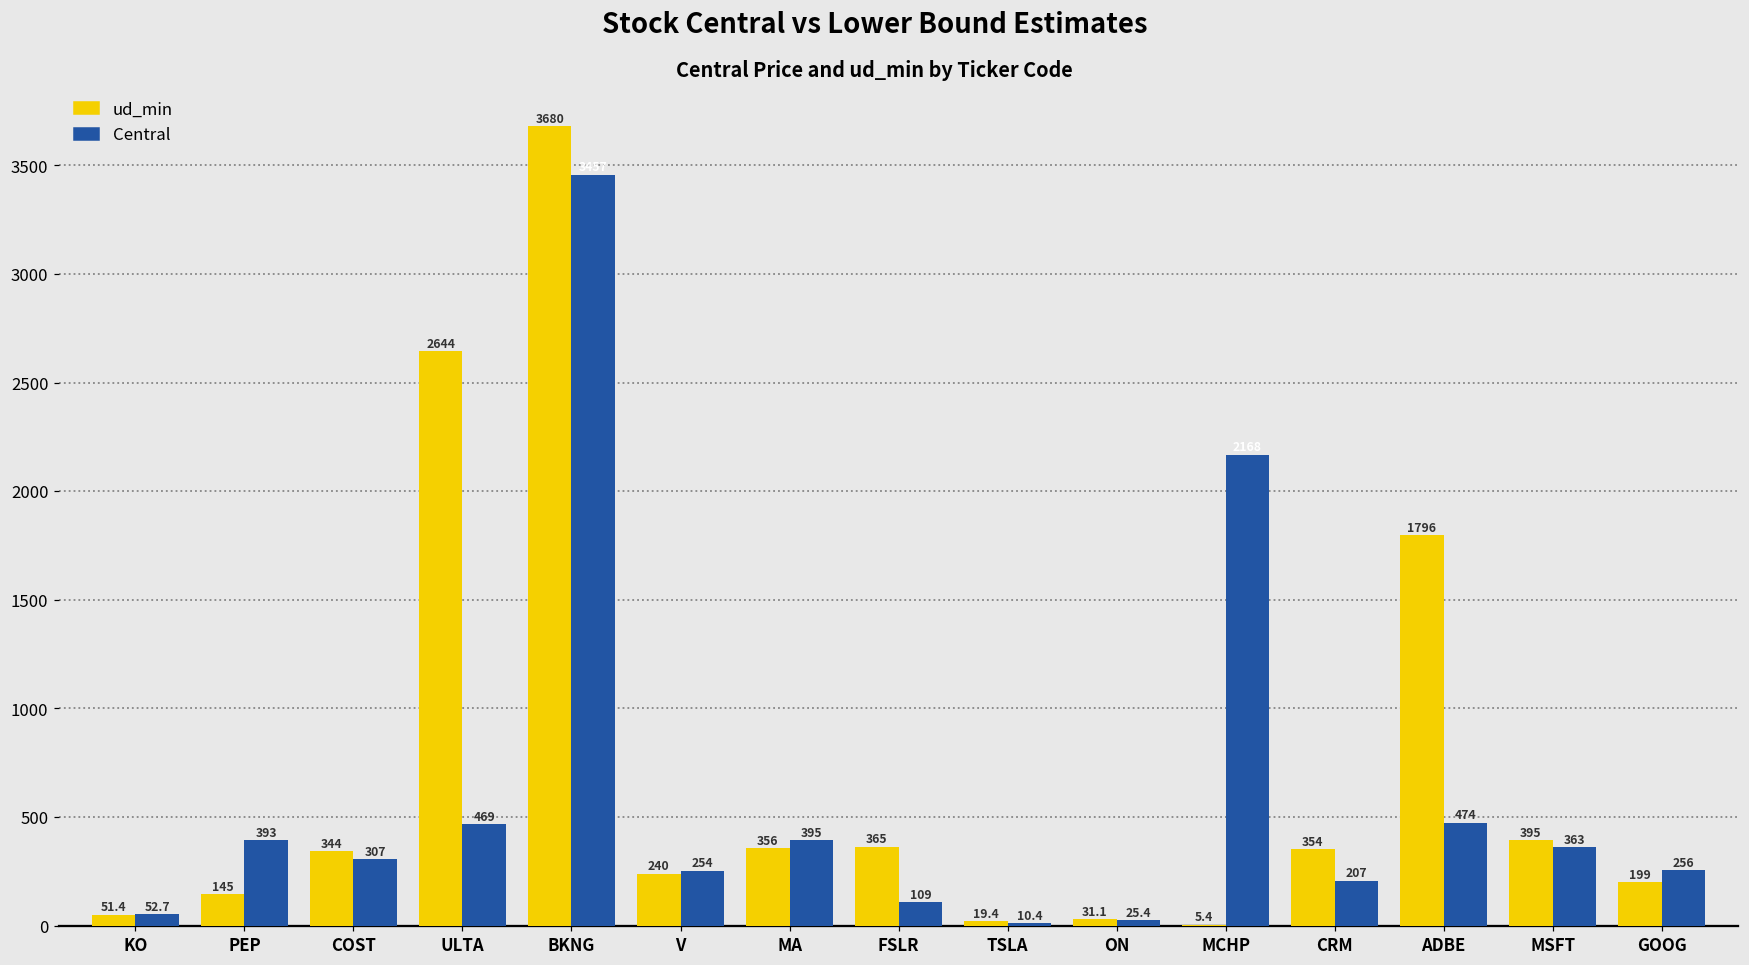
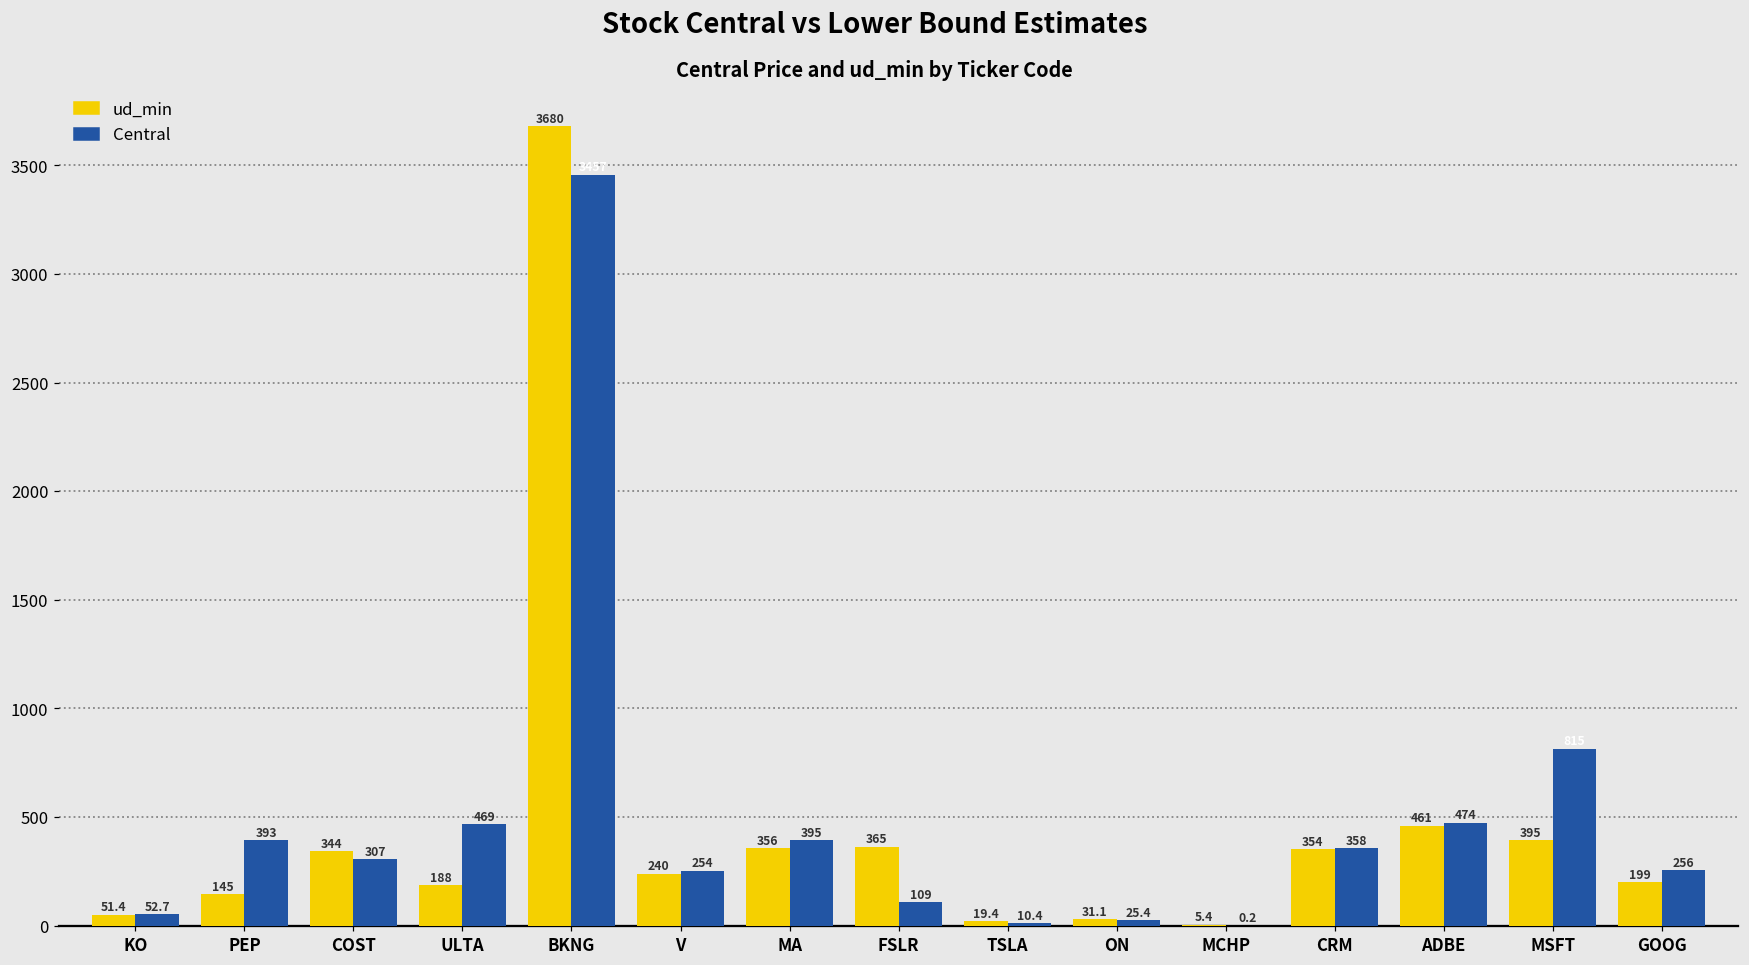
  {
    "ud_min": {
      "KO": 51.4,
      "PEP": 145,
      "COST": 344,
-     "ULTA": 2644,
+     "ULTA": 188,
      "BKNG": 3680,
      "V": 240,
      "MA": 356,
      "FSLR": 365,
      "TSLA": 19.4,
      "ON": 31.1,
      "MCHP": 5.4,
      "CRM": 354,
-     "ADBE": 1796,
+     "ADBE": 461,
      "MSFT": 395,
      "GOOG": 199
    },
    "Central": {
      "KO": 52.7,
      "PEP": 393,
      "COST": 307,
      "ULTA": 469,
      "V": 254,
      "MA": 395,
      "FSLR": 109,
      "TSLA": 10.4,
      "ON": 25.4,
-     "MCHP": 2170,
-     "CRM": 207,
+     "MCHP": 0,
+     "CRM": 358,
      "ADBE": 474,
-     "MSFT": 360,
+     "MSFT": 820,
      "GOOG": 256
    }
  }
